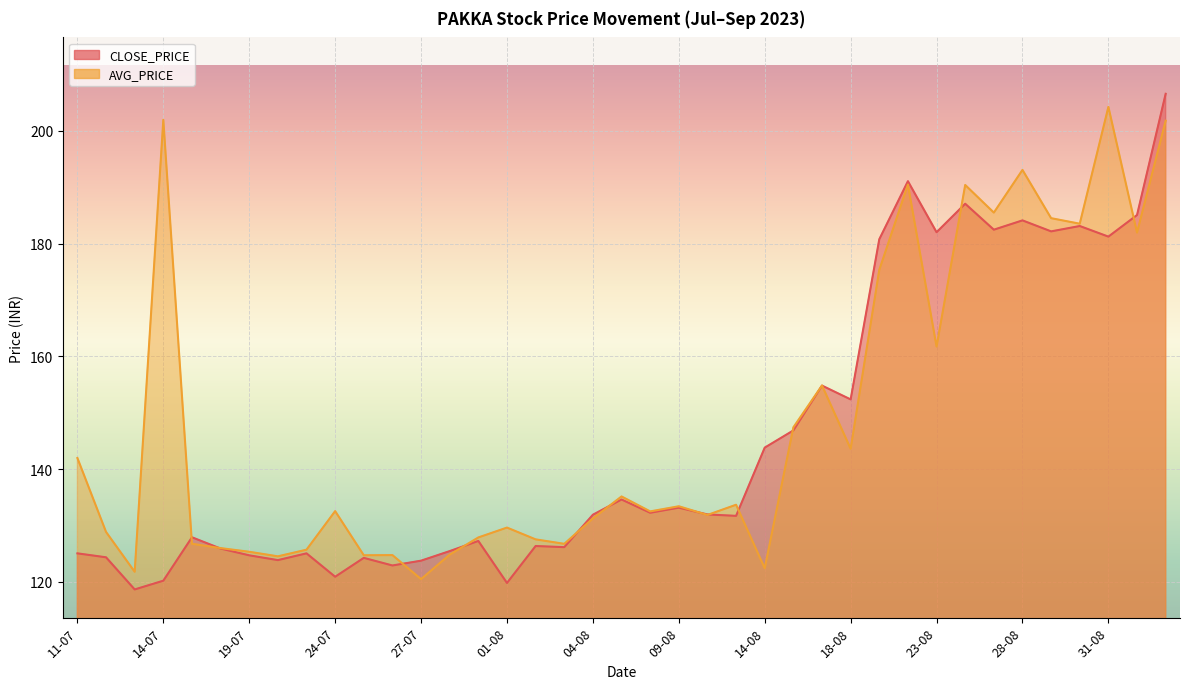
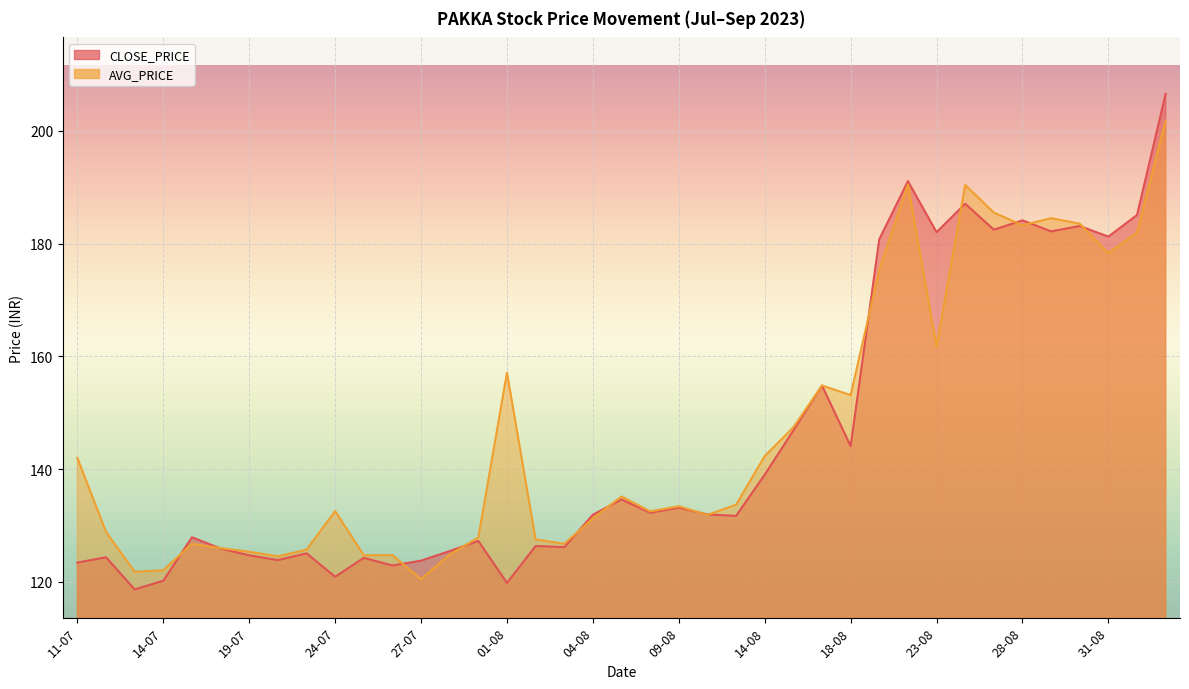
  {
    "CLOSE_PRICE": {
-     "11-07": 125,
+     "11-07": 123,
      "14-07": 120,
      "19-07": 125,
      "24-07": 121,
      "27-07": 124,
      "01-08": 120,
      "04-08": 132,
-     "14-08": 144,
-     "18-08": 152,
+     "14-08": 139,
+     "18-08": 144,
      "23-08": 182,
      "28-08": 184,
      "31-08": 181
    },
    "AVG_PRICE": {
      "11-07": 142,
-     "14-07": 202,
+     "14-07": 122,
      "19-07": 125,
      "24-07": 133,
      "27-07": 120,
-     "01-08": 130,
+     "01-08": 157,
      "04-08": 131,
-     "14-08": 122,
-     "18-08": 144,
+     "14-08": 142,
+     "18-08": 153,
      "23-08": 162,
-     "28-08": 193,
-     "31-08": 204
+     "28-08": 183,
+     "31-08": 178
    }
  }
